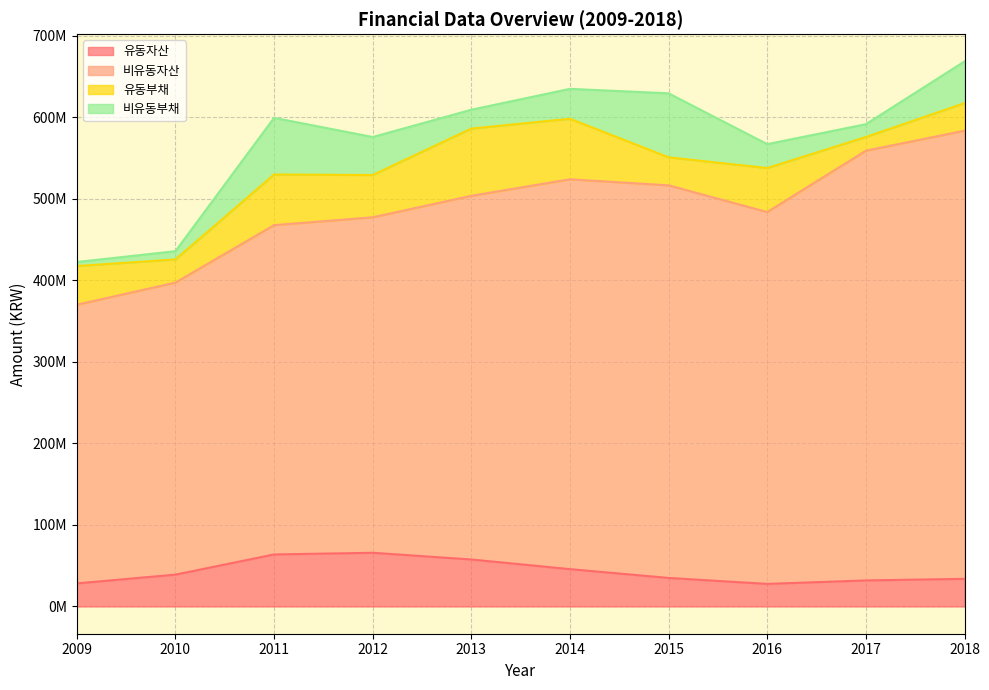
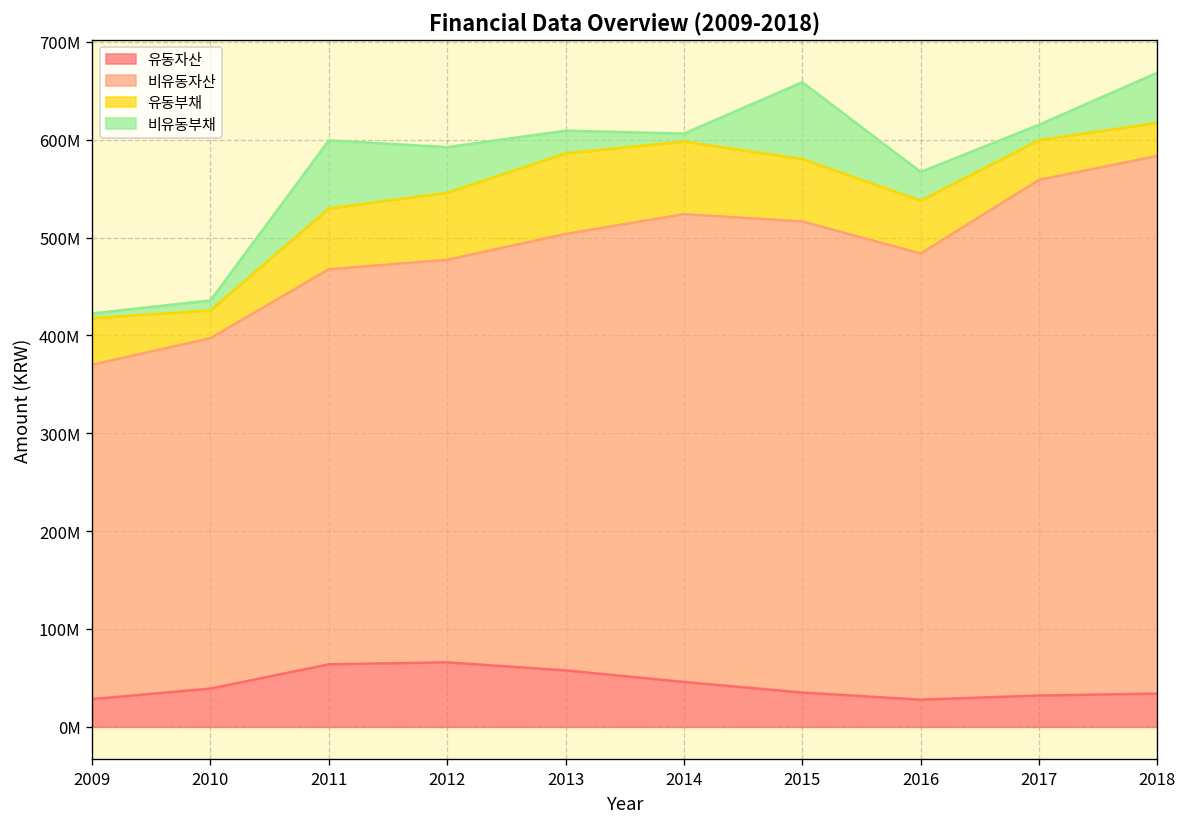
  {
    "유동부채": {
      "2009": 50000000,
      "2010": 30000000,
      "2011": 60000000,
-     "2012": 50000000,
+     "2012": 70000000,
      "2013": 80000000,
      "2014": 70000000,
-     "2015": 30000000,
+     "2015": 60000000,
      "2016": 50000000,
-     "2017": 20000000,
+     "2017": 40000000,
      "2018": 30000000
    },
    "비유동부채": {
      "2009": 0,
      "2010": 10000000,
      "2011": 70000000,
      "2012": 50000000,
      "2013": 20000000,
-     "2014": 40000000,
+     "2014": 10000000,
      "2015": 80000000,
      "2016": 30000000,
      "2017": 20000000,
      "2018": 50000000
    }
  }
